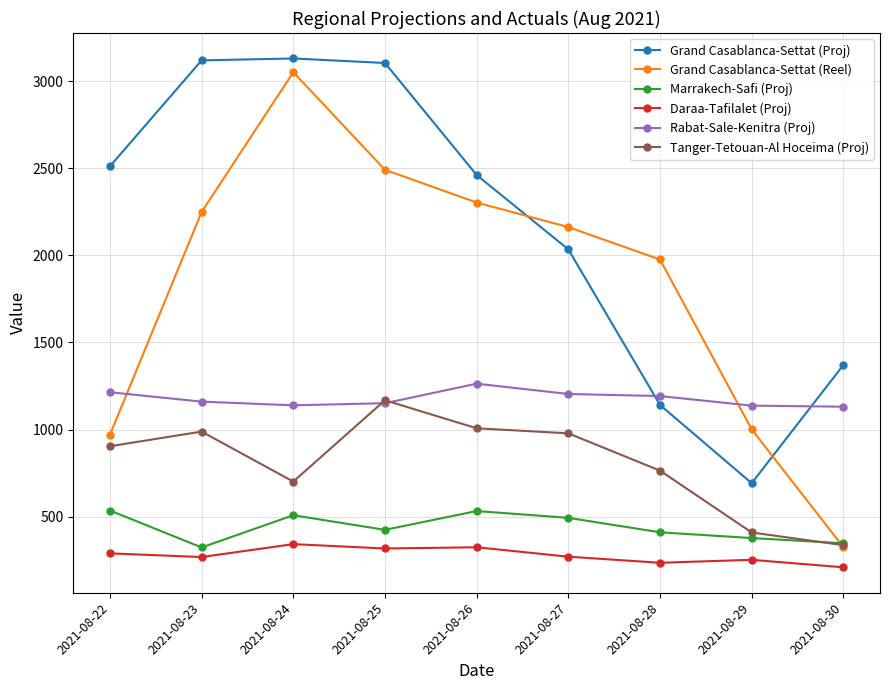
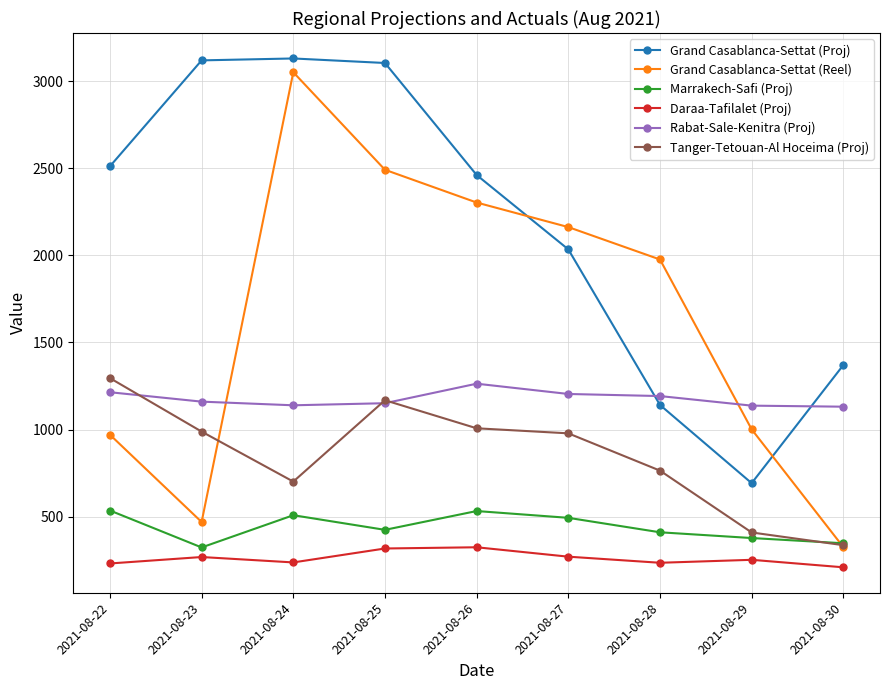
  {
    "Grand Casablanca-Settat (Proj)": {
      "2021-08-22": 2510,
      "2021-08-23": 3120,
      "2021-08-24": 3130,
      "2021-08-25": 3100,
      "2021-08-26": 2460,
      "2021-08-27": 2030,
      "2021-08-28": 1140,
      "2021-08-29": 690,
      "2021-08-30": 1370
    },
    "Grand Casablanca-Settat (Reel)": {
      "2021-08-22": 970,
-     "2021-08-23": 2250,
+     "2021-08-23": 470,
      "2021-08-24": 3050,
      "2021-08-25": 2490,
      "2021-08-26": 2300,
      "2021-08-27": 2160,
      "2021-08-28": 1980,
      "2021-08-29": 1000
    },
    "Marrakech-Safi (Proj)": {
      "2021-08-22": 540,
      "2021-08-23": 320,
      "2021-08-24": 510,
      "2021-08-25": 420,
      "2021-08-26": 530,
      "2021-08-27": 490,
      "2021-08-28": 410,
      "2021-08-29": 380
    },
    "Daraa-Tafilalet (Proj)": {
-     "2021-08-22": 290,
+     "2021-08-22": 230,
      "2021-08-23": 270,
-     "2021-08-24": 340,
+     "2021-08-24": 240,
      "2021-08-25": 320,
      "2021-08-26": 320,
      "2021-08-27": 270,
      "2021-08-28": 240,
      "2021-08-29": 250,
      "2021-08-30": 210
    },
    "Rabat-Sale-Kenitra (Proj)": {
      "2021-08-22": 1210,
      "2021-08-23": 1160,
      "2021-08-24": 1140,
      "2021-08-25": 1150,
      "2021-08-26": 1260,
      "2021-08-27": 1200,
      "2021-08-28": 1190,
      "2021-08-29": 1140,
      "2021-08-30": 1130
    },
    "Tanger-Tetouan-Al Hoceima (Proj)": {
-     "2021-08-22": 900,
+     "2021-08-22": 1300,
      "2021-08-23": 990,
      "2021-08-24": 700,
      "2021-08-25": 1170,
      "2021-08-26": 1010,
      "2021-08-27": 980,
      "2021-08-28": 760,
      "2021-08-29": 410
    }
  }
